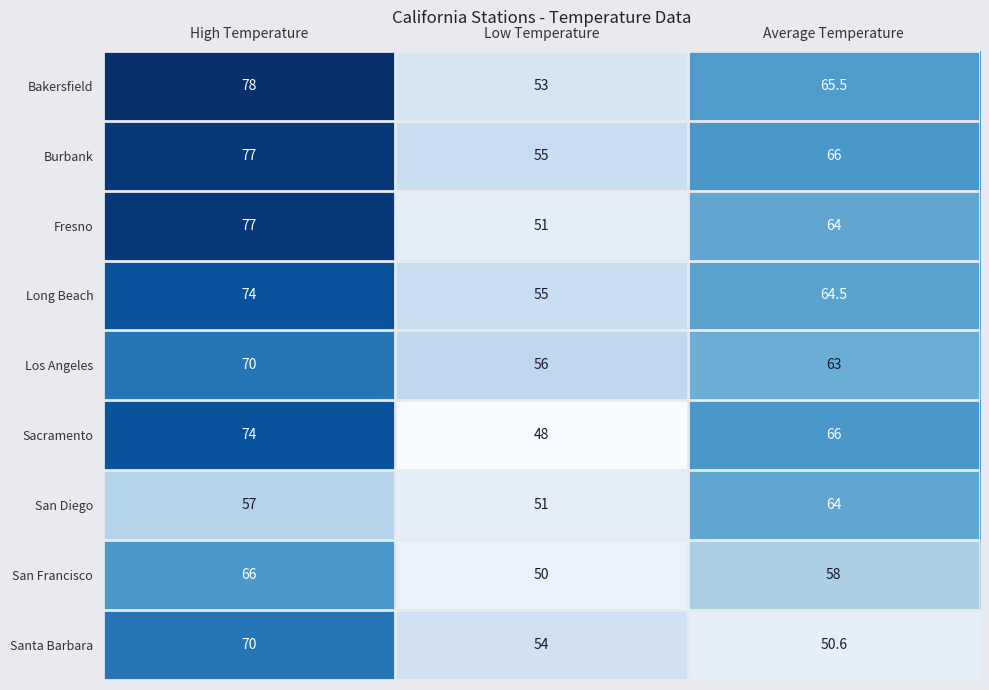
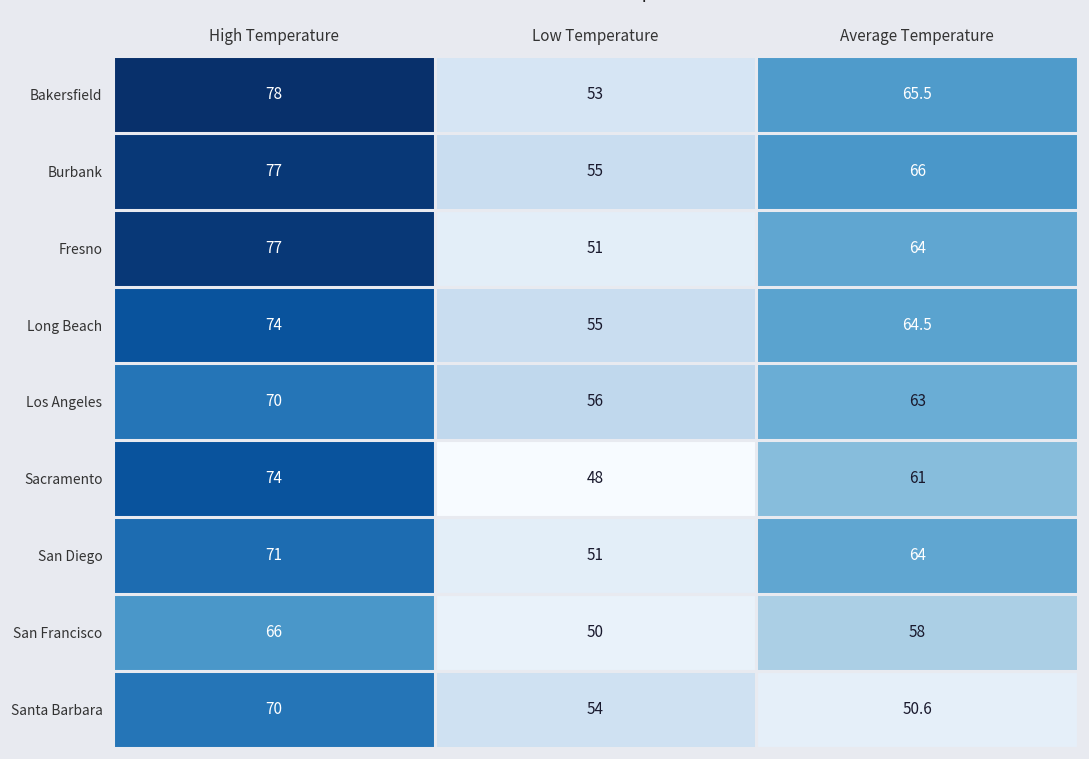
  {
    "Bakersfield": {
      "High Temperature": 78,
      "Low Temperature": 53,
      "Average Temperature": 65.5
    },
    "Burbank": {
      "High Temperature": 77,
      "Low Temperature": 55,
      "Average Temperature": 66
    },
    "Fresno": {
      "High Temperature": 77,
      "Low Temperature": 51,
      "Average Temperature": 64
    },
    "Long Beach": {
      "High Temperature": 74,
      "Low Temperature": 55,
      "Average Temperature": 64.5
    },
    "Los Angeles": {
      "High Temperature": 70,
      "Low Temperature": 56,
      "Average Temperature": 63
    },
    "Sacramento": {
      "High Temperature": 74,
      "Low Temperature": 48,
-     "Average Temperature": 66
+     "Average Temperature": 61
    },
    "San Diego": {
-     "High Temperature": 57,
+     "High Temperature": 71,
      "Low Temperature": 51,
      "Average Temperature": 64
    },
    "San Francisco": {
      "High Temperature": 66,
      "Low Temperature": 50,
      "Average Temperature": 58
    },
    "Santa Barbara": {
      "High Temperature": 70,
      "Low Temperature": 54,
      "Average Temperature": 50.6
    }
  }
